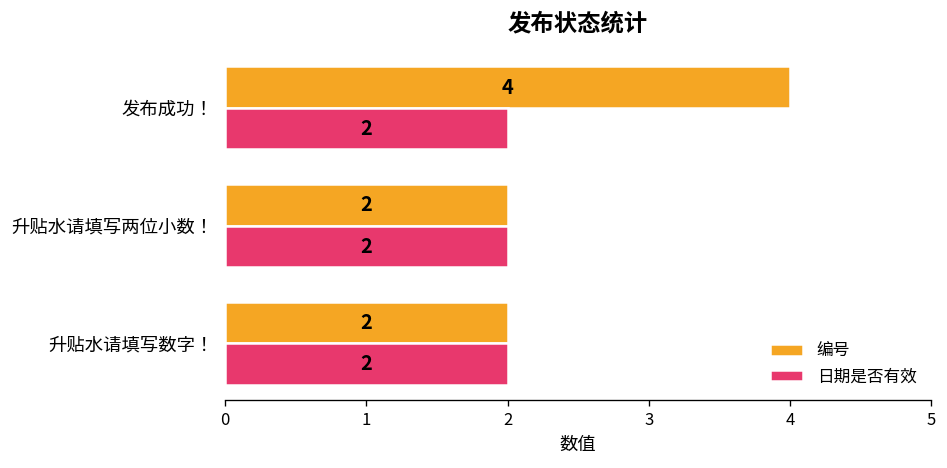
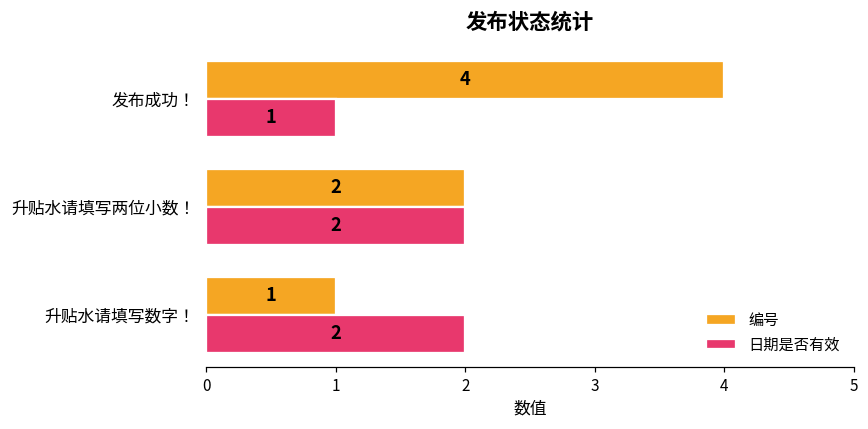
  {
    "编号": {
      "发布成功！": 4,
      "升贴水请填写两位小数！": 2,
-     "升贴水请填写数字！": 2
+     "升贴水请填写数字！": 1
    },
    "日期是否有效": {
-     "发布成功！": 2,
+     "发布成功！": 1,
      "升贴水请填写两位小数！": 2,
      "升贴水请填写数字！": 2
    }
  }
